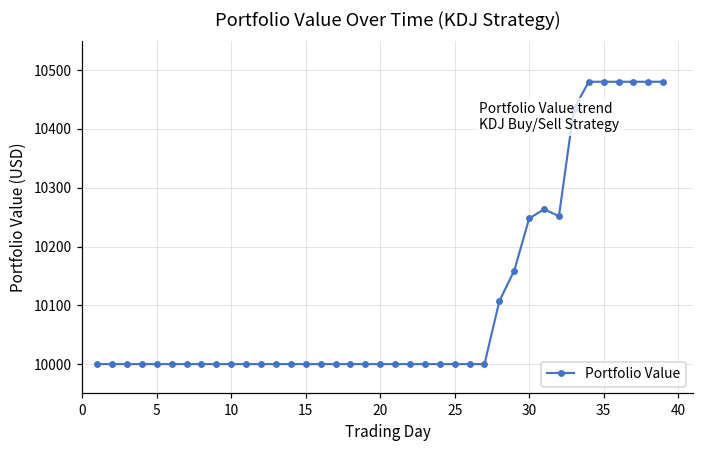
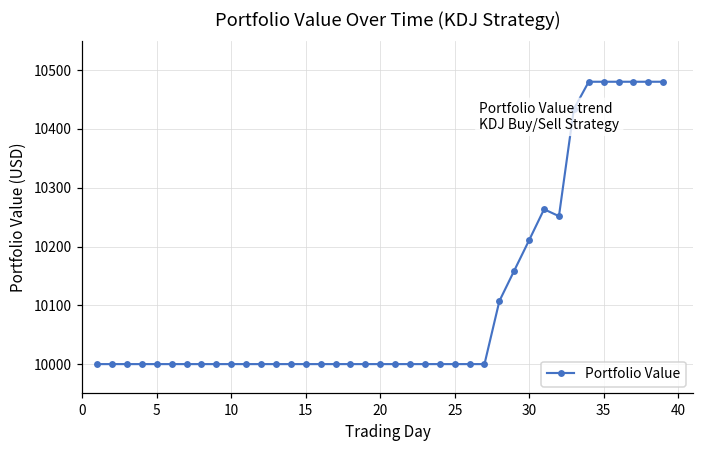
  {
    "5": 10000,
    "10": 10000,
    "15": 10000,
    "20": 10000,
    "25": 10000,
-   "30": 10250,
+   "30": 10210,
    "35": 10480
  }
